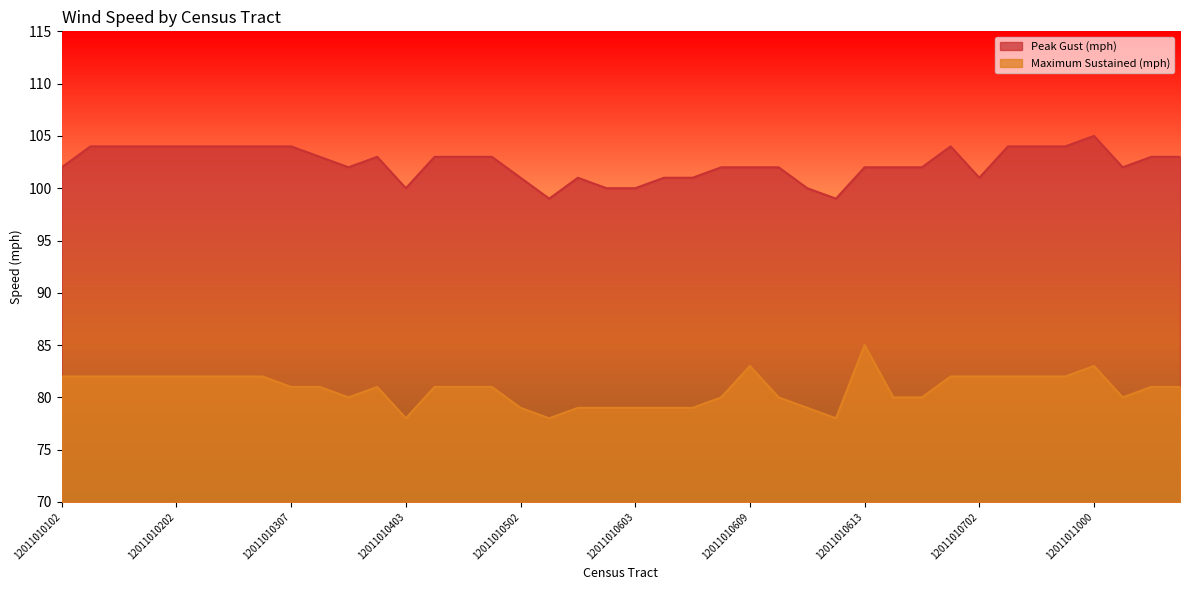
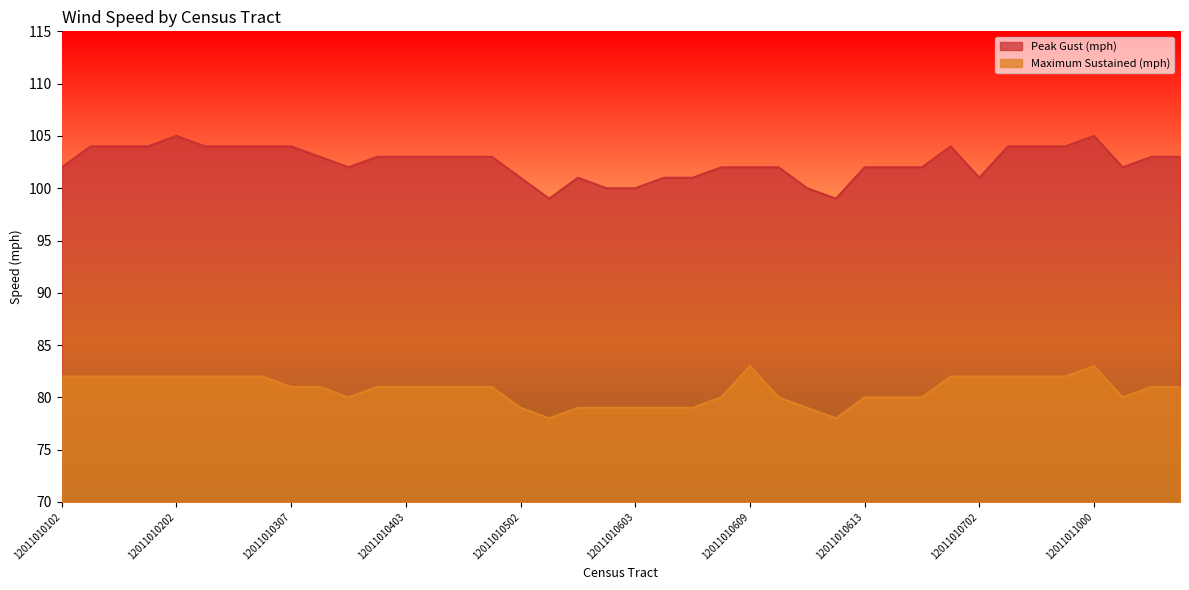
  {
    "Peak Gust (mph)": {
      "12011010102": 102,
-     "12011010202": 104,
+     "12011010202": 105,
      "12011010307": 104,
-     "12011010403": 100,
+     "12011010403": 103,
      "12011010502": 101,
      "12011010603": 100,
      "12011010609": 102,
      "12011010613": 102,
      "12011010702": 101,
      "12011011000": 105
    },
    "Maximum Sustained (mph)": {
      "12011010102": 82,
      "12011010202": 82,
      "12011010307": 81,
-     "12011010403": 78,
+     "12011010403": 81,
      "12011010502": 79,
      "12011010603": 79,
      "12011010609": 83,
-     "12011010613": 85,
+     "12011010613": 80,
      "12011010702": 82,
      "12011011000": 83
    }
  }
